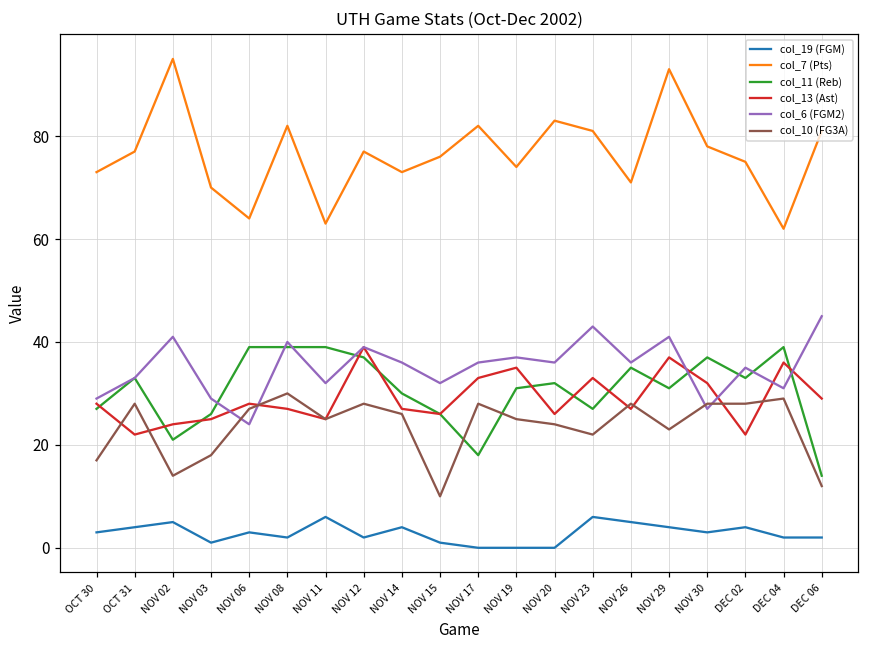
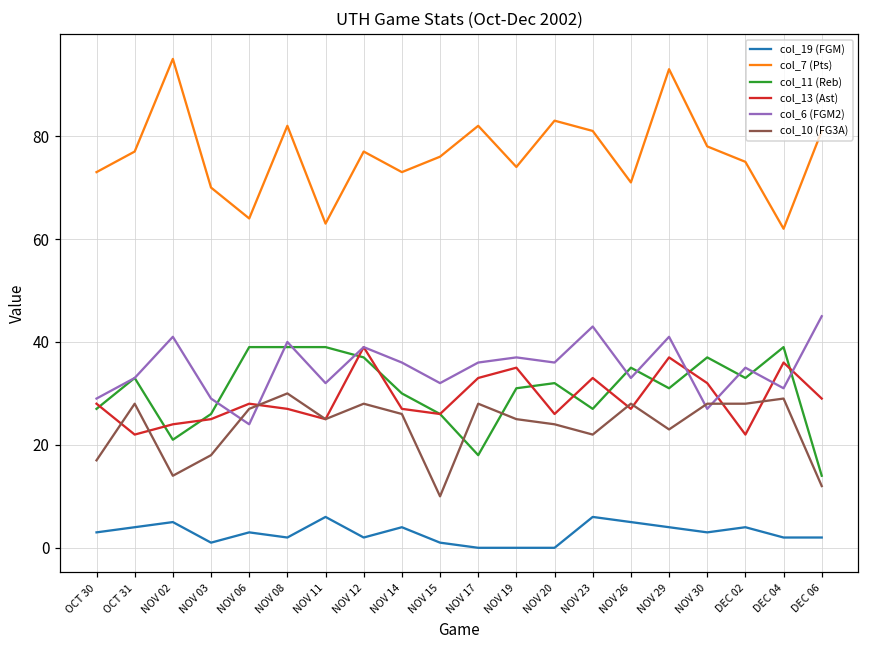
  {
    "col_19 (FGM)": {
      "OCT 30": 3,
      "OCT 31": 4,
      "NOV 02": 5,
      "NOV 03": 1,
      "NOV 06": 3,
      "NOV 08": 2,
      "NOV 11": 6,
      "NOV 12": 2,
      "NOV 14": 4,
      "NOV 15": 1,
      "NOV 17": 0,
      "NOV 19": 0,
      "NOV 20": 0,
      "NOV 23": 6,
      "NOV 26": 5,
      "NOV 29": 4,
      "NOV 30": 3,
      "DEC 02": 4,
      "DEC 04": 2,
      "DEC 06": 2
    },
    "col_7 (Pts)": {
      "OCT 30": 73,
      "OCT 31": 77,
      "NOV 02": 95,
      "NOV 03": 70,
      "NOV 06": 64,
      "NOV 08": 82,
      "NOV 11": 63,
      "NOV 12": 77,
      "NOV 14": 73,
      "NOV 15": 76,
      "NOV 17": 82,
      "NOV 19": 74,
      "NOV 20": 83,
      "NOV 23": 81,
      "NOV 26": 71,
      "NOV 29": 93,
      "NOV 30": 78,
      "DEC 02": 75,
      "DEC 04": 62
    },
    "col_11 (Reb)": {
      "OCT 30": 27,
      "NOV 02": 21,
      "NOV 03": 26,
      "NOV 06": 39,
      "NOV 08": 39,
      "NOV 11": 39,
      "NOV 12": 37,
      "NOV 14": 30,
      "NOV 17": 18,
      "NOV 19": 31,
      "NOV 20": 32,
      "NOV 23": 27,
      "NOV 26": 35,
      "NOV 29": 31,
      "NOV 30": 37,
      "DEC 02": 33,
      "DEC 04": 39,
      "DEC 06": 14
    },
    "col_13 (Ast)": {
      "OCT 30": 28,
      "OCT 31": 22,
      "NOV 02": 24,
      "NOV 03": 25,
      "NOV 06": 28,
      "NOV 08": 27,
      "NOV 14": 27,
      "NOV 17": 33,
      "NOV 19": 35,
      "NOV 20": 26,
      "NOV 23": 33,
      "NOV 26": 27,
      "NOV 29": 37,
      "NOV 30": 32,
      "DEC 02": 22,
      "DEC 04": 36,
      "DEC 06": 29
    },
    "col_6 (FGM2)": {
      "OCT 30": 29,
      "NOV 02": 41,
      "NOV 03": 29,
      "NOV 06": 24,
      "NOV 08": 40,
      "NOV 11": 32,
      "NOV 14": 36,
      "NOV 15": 32,
      "NOV 17": 36,
      "NOV 19": 37,
      "NOV 20": 36,
      "NOV 23": 43,
-     "NOV 26": 36,
+     "NOV 26": 33,
      "NOV 29": 41,
      "NOV 30": 27,
      "DEC 02": 35,
      "DEC 04": 31,
      "DEC 06": 45
    },
    "col_10 (FG3A)": {
      "OCT 30": 17,
      "OCT 31": 28,
      "NOV 02": 14,
      "NOV 03": 18,
      "NOV 06": 27,
      "NOV 08": 30,
      "NOV 12": 28,
      "NOV 14": 26,
      "NOV 15": 10,
      "NOV 17": 28,
      "NOV 19": 25,
      "NOV 20": 24,
      "NOV 23": 22,
      "NOV 26": 28,
      "NOV 29": 23,
      "NOV 30": 28,
      "DEC 02": 28,
      "DEC 04": 29,
      "DEC 06": 12
    }
  }
